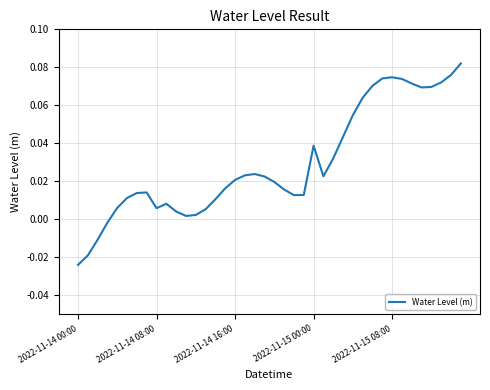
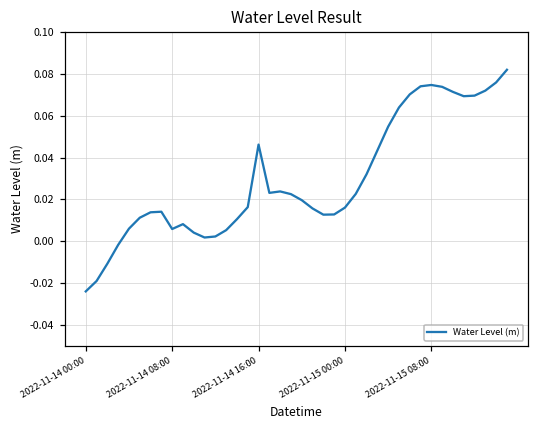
  {
    "2022-11-14 00:00": -0.024,
    "2022-11-14 08:00": 0.006,
-   "2022-11-14 16:00": 0.021,
-   "2022-11-15 00:00": 0.039,
+   "2022-11-14 16:00": 0.046,
+   "2022-11-15 00:00": 0.016,
    "2022-11-15 08:00": 0.075
  }
